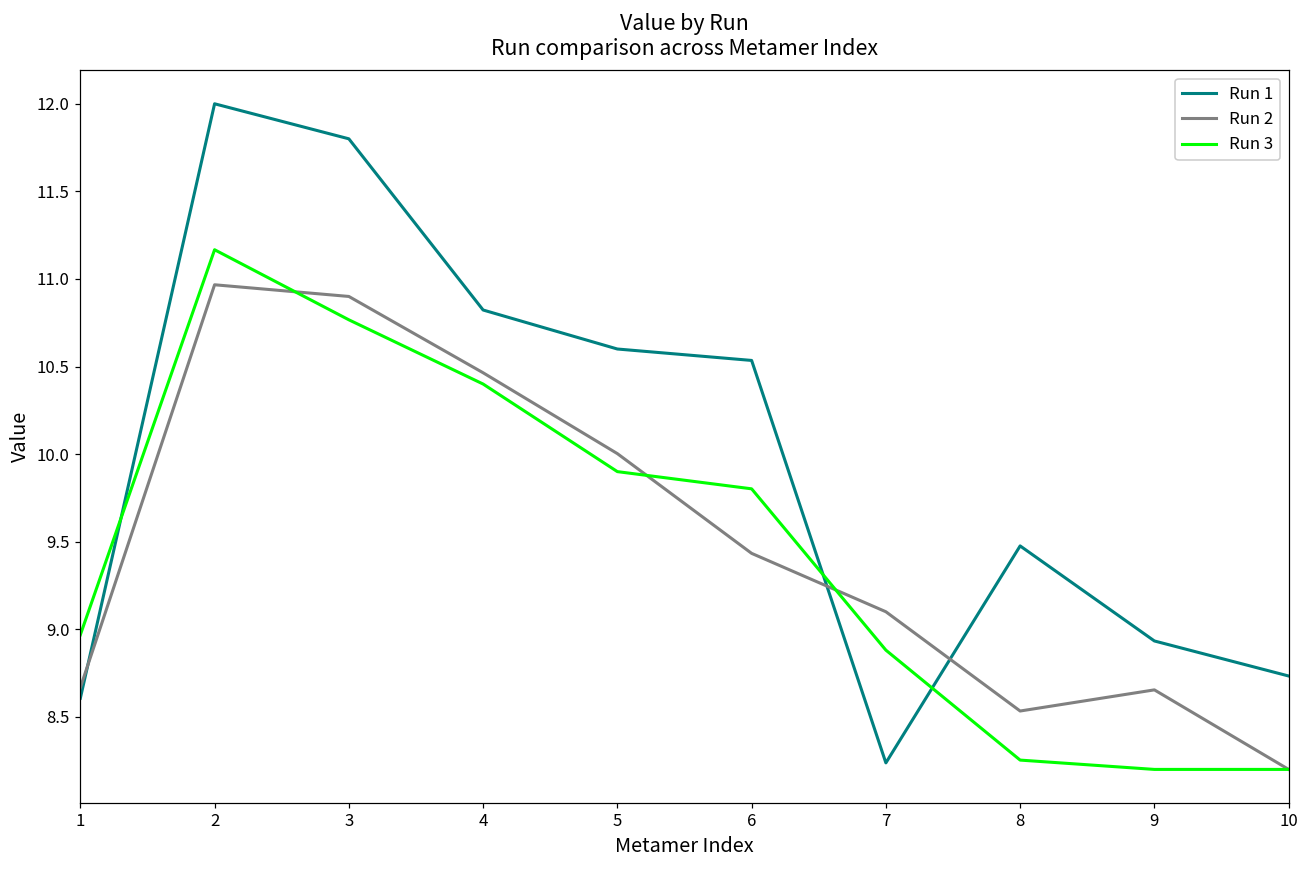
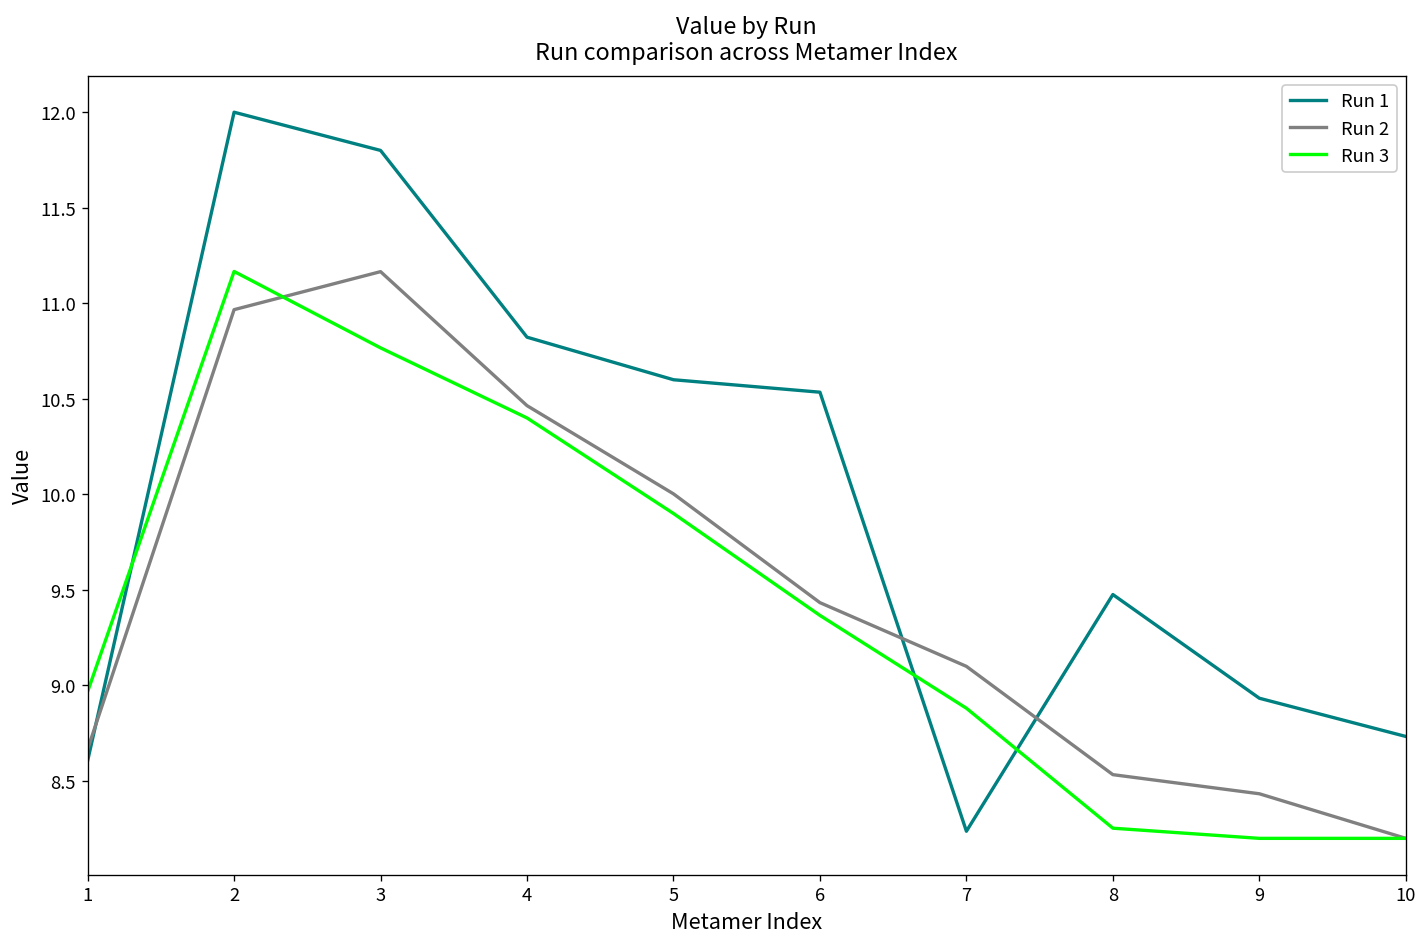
  {
    "Run 1": {
      "1": 8.61,
      "2": 12.00,
      "3": 11.80,
      "4": 10.82,
      "5": 10.60,
      "6": 10.53,
      "7": 8.24,
      "8": 9.48,
      "9": 8.93,
      "10": 8.73
    },
    "Run 2": {
      "1": 8.67,
      "2": 10.97,
-     "3": 10.90,
+     "3": 11.17,
      "4": 10.46,
      "5": 10.00,
      "6": 9.43,
      "7": 9.10,
      "8": 8.53,
-     "9": 8.65
+     "9": 8.43
    },
    "Run 3": {
      "1": 8.97,
      "2": 11.17,
      "3": 10.77,
      "4": 10.40,
      "5": 9.90,
-     "6": 9.80,
+     "6": 9.37,
      "7": 8.88,
      "8": 8.25,
      "9": 8.20
    }
  }
